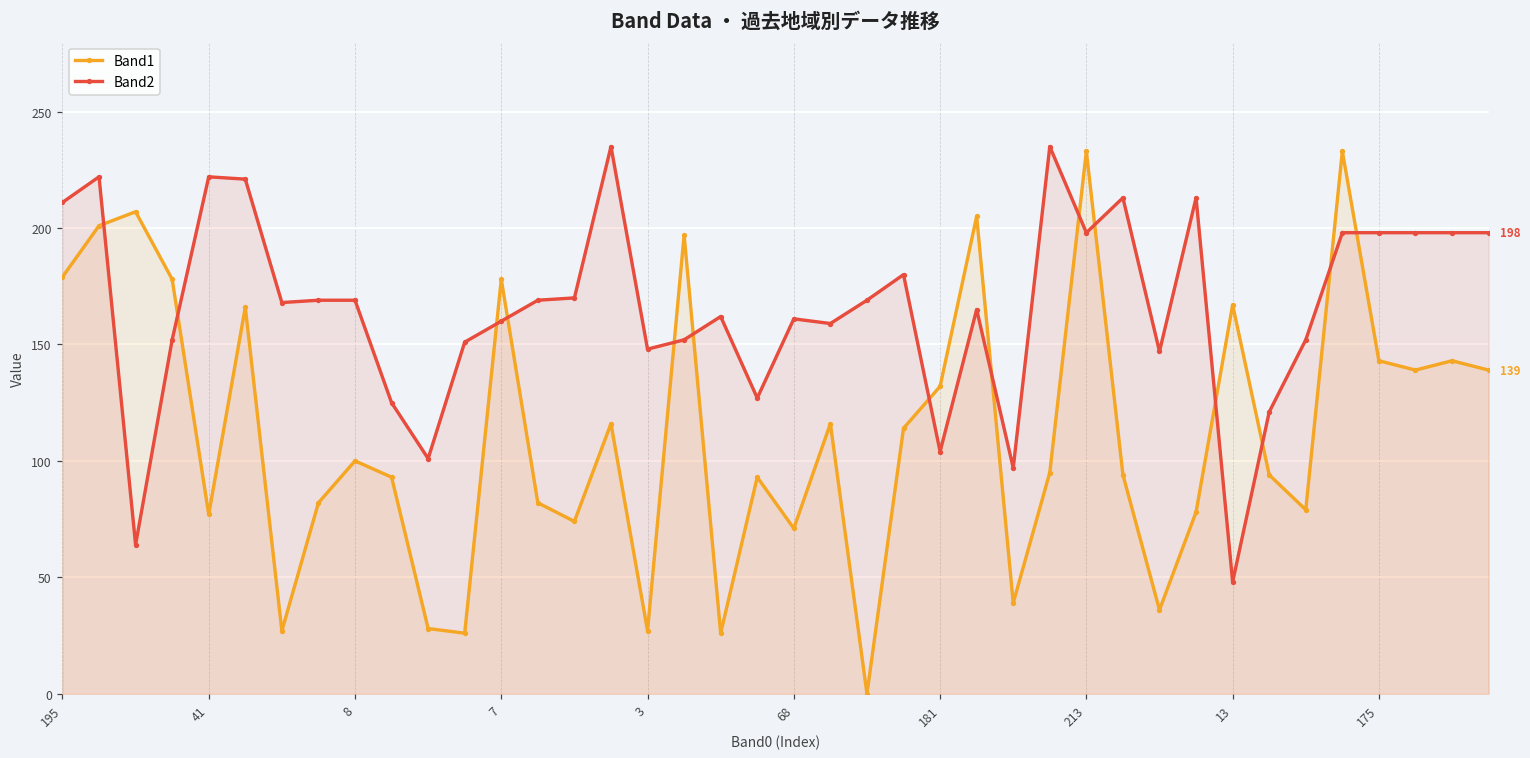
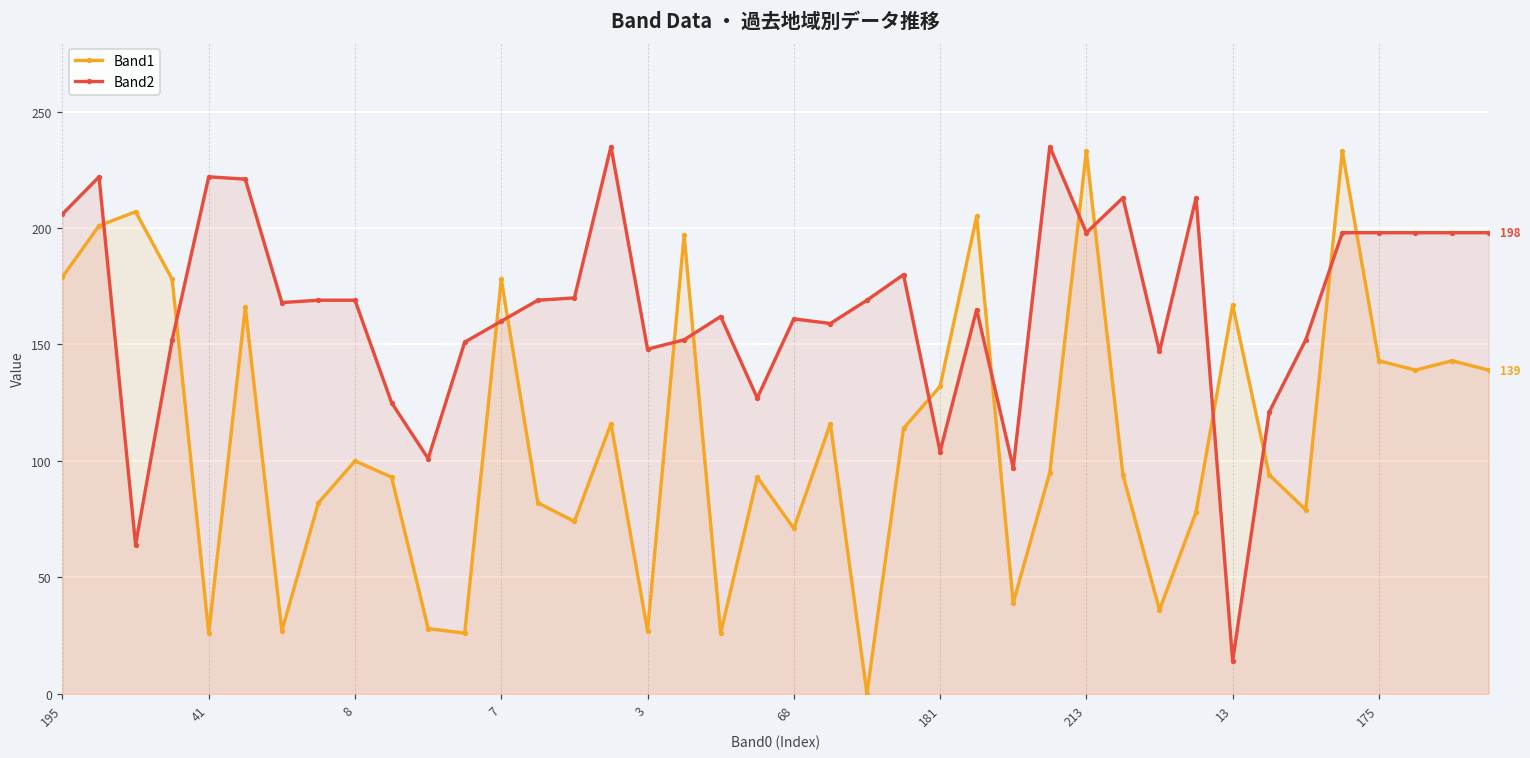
  {
    "Band1": {
      "195": 179,
-     "41": 77,
+     "41": 26,
      "8": 100,
      "181": 132,
      "213": 233,
      "13": 167
    },
    "Band2": {
-     "195": 211,
+     "195": 206,
      "41": 222,
      "8": 169,
      "181": 104,
      "213": 198,
-     "13": 48
+     "13": 14
    }
  }
